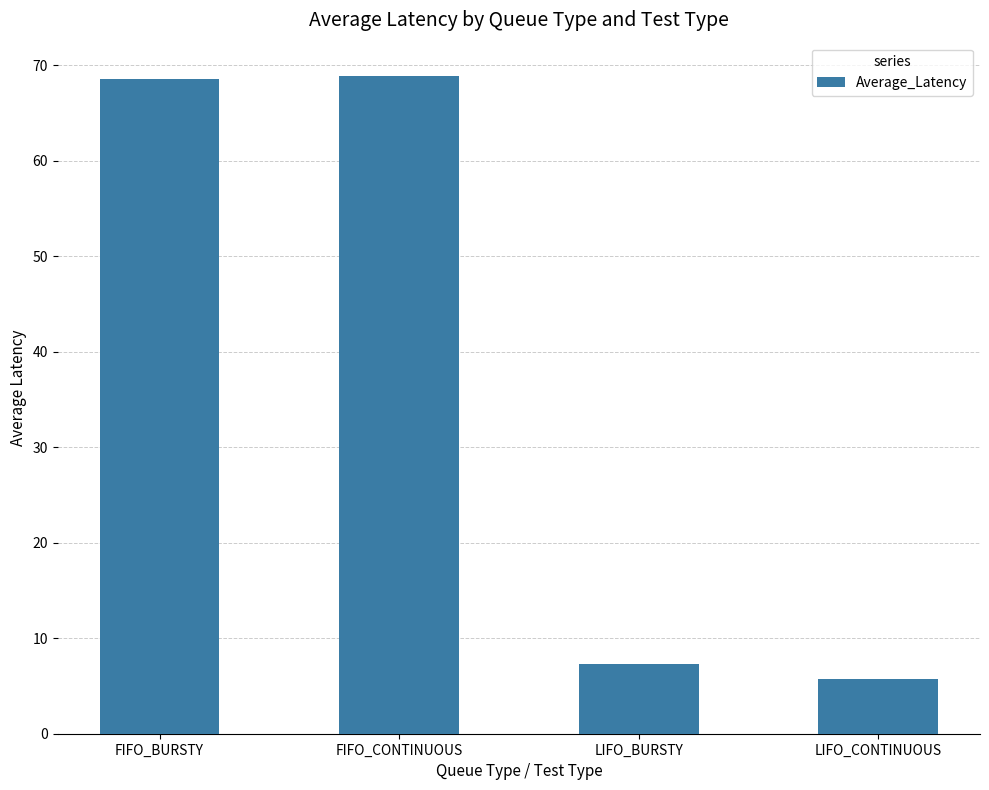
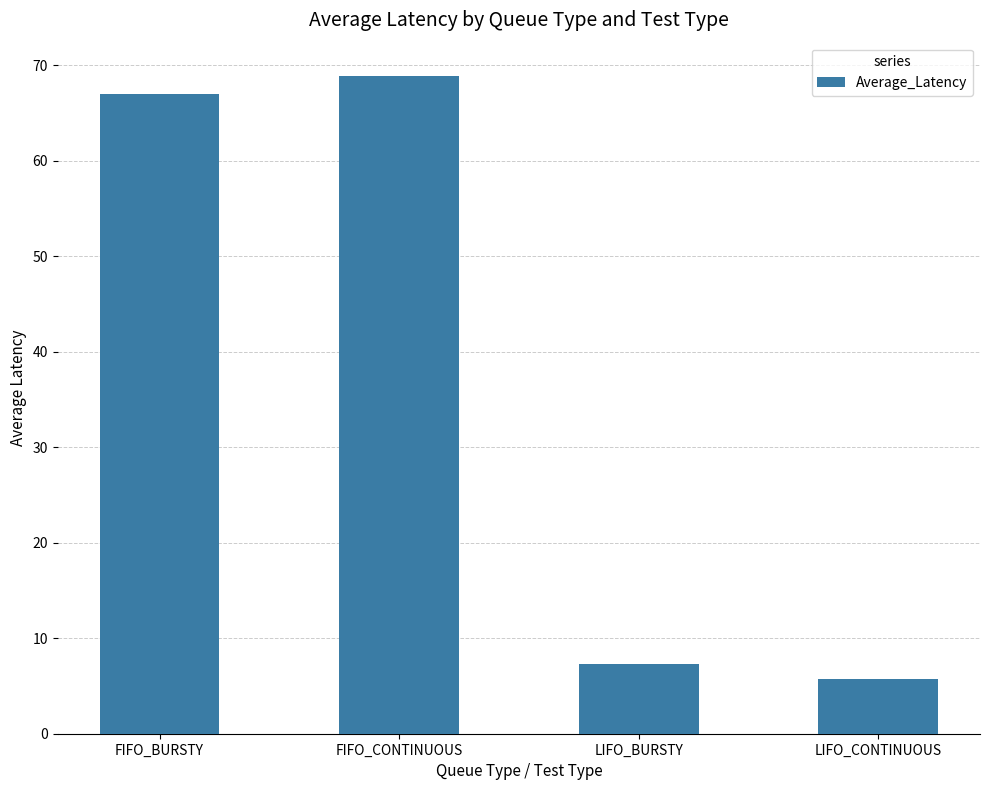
  {
-   "FIFO_BURSTY": 69,
+   "FIFO_BURSTY": 67,
    "FIFO_CONTINUOUS": 69,
    "LIFO_BURSTY": 7,
    "LIFO_CONTINUOUS": 6
  }
